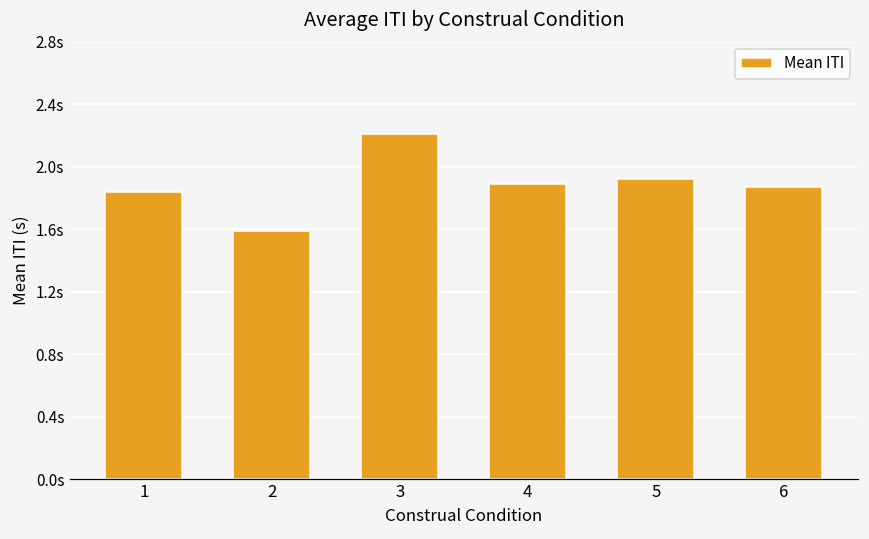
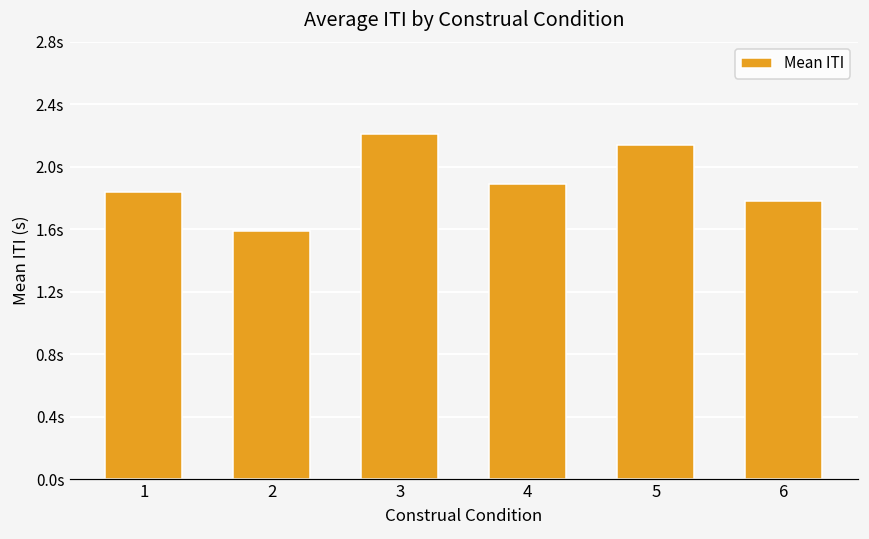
  {
    "1": "1.84s",
    "2": "1.59s",
    "3": "2.21s",
    "4": "1.89s",
-   "5": "1.92s",
-   "6": "1.87s"
+   "5": "2.14s",
+   "6": "1.78s"
  }
